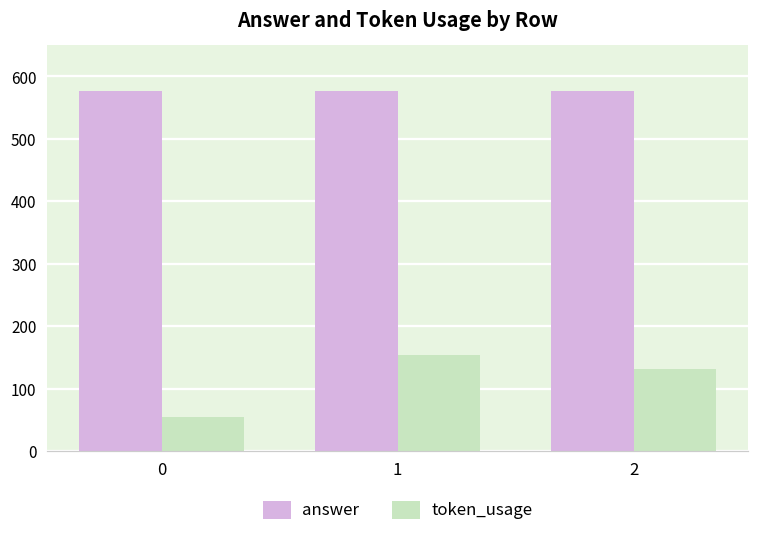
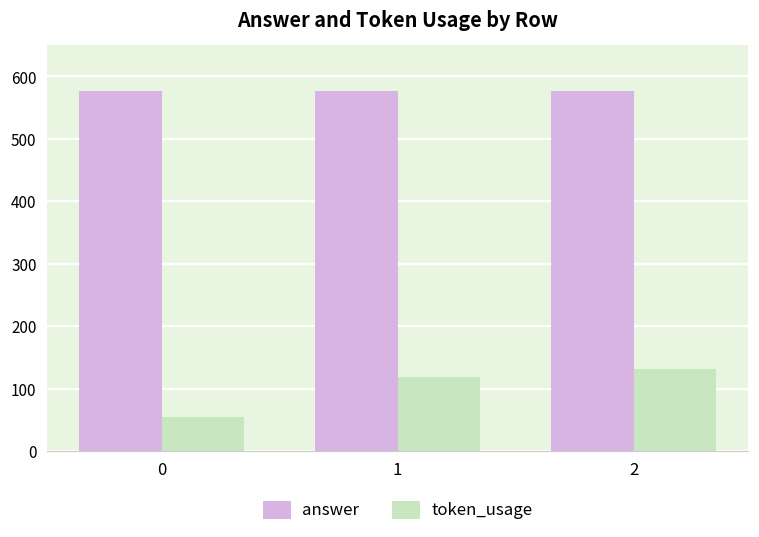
  {
    "answer": {
      "0": 580,
      "1": 580,
      "2": 580
    },
    "token_usage": {
      "0": 60,
-     "1": 150,
+     "1": 120,
      "2": 130
    }
  }
